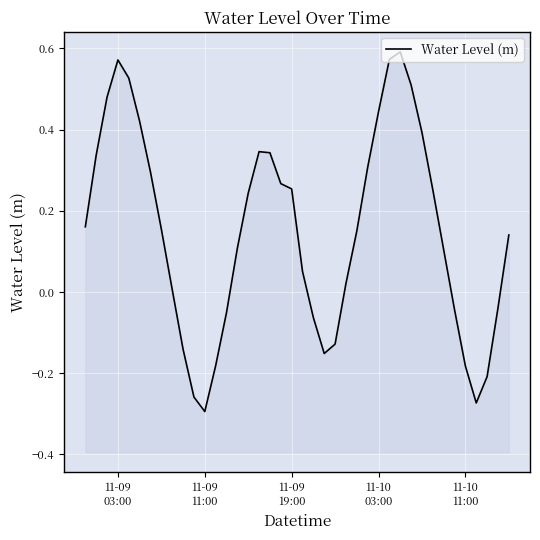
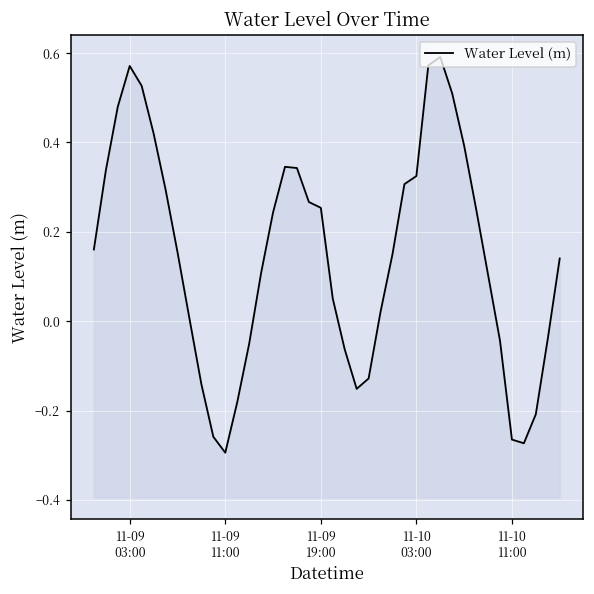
  {
    "11-09 03:00": 0.57,
    "11-09 11:00": -0.29,
    "11-09 19:00": 0.25,
-   "11-10 03:00": 0.44,
-   "11-10 11:00": -0.18
+   "11-10 03:00": 0.32,
+   "11-10 11:00": -0.26
  }
